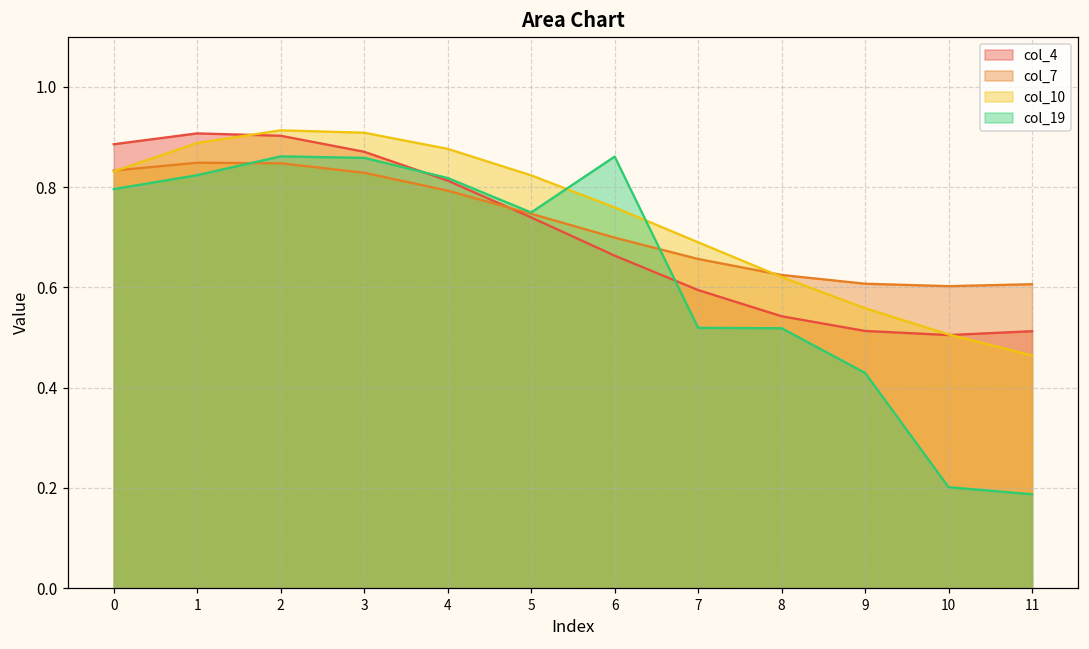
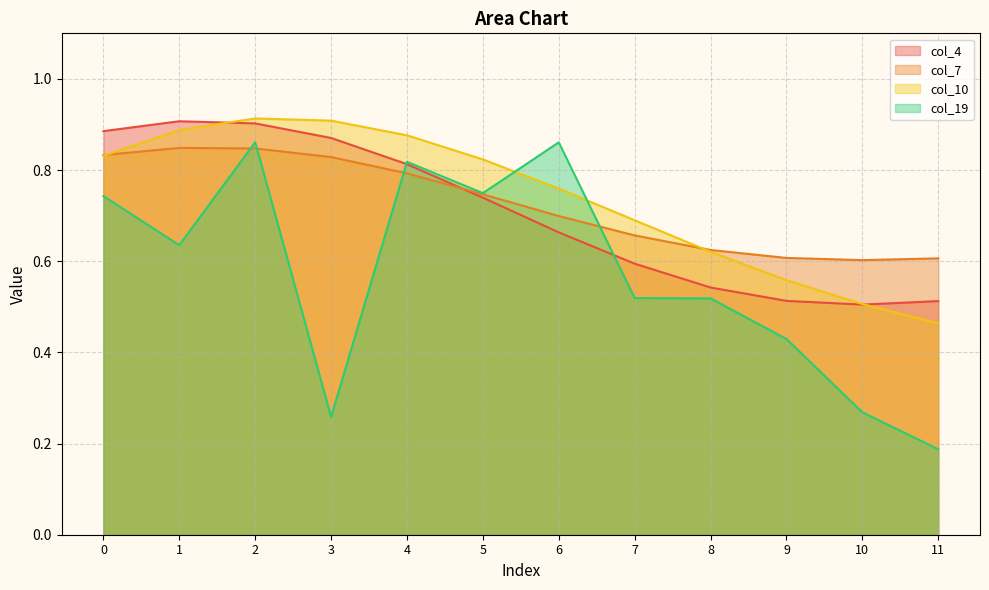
  {
    "col_19": {
-     "0": 0.80,
-     "1": 0.82,
+     "0": 0.74,
+     "1": 0.64,
      "2": 0.86,
-     "3": 0.86,
+     "3": 0.26,
      "6": 0.86,
      "7": 0.52,
      "8": 0.52,
      "9": 0.43,
-     "10": 0.20,
+     "10": 0.27,
      "11": 0.19
    }
  }
